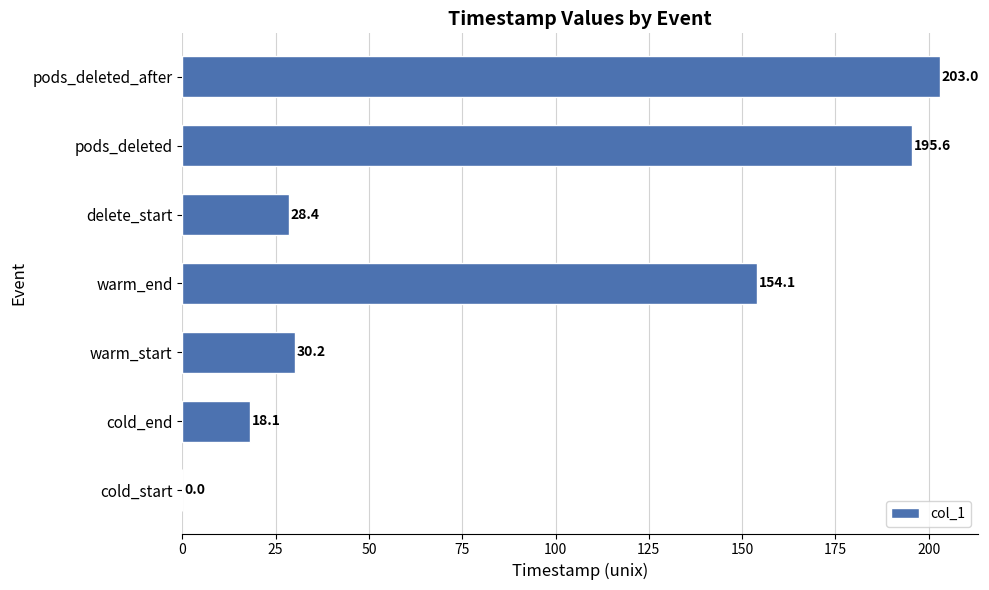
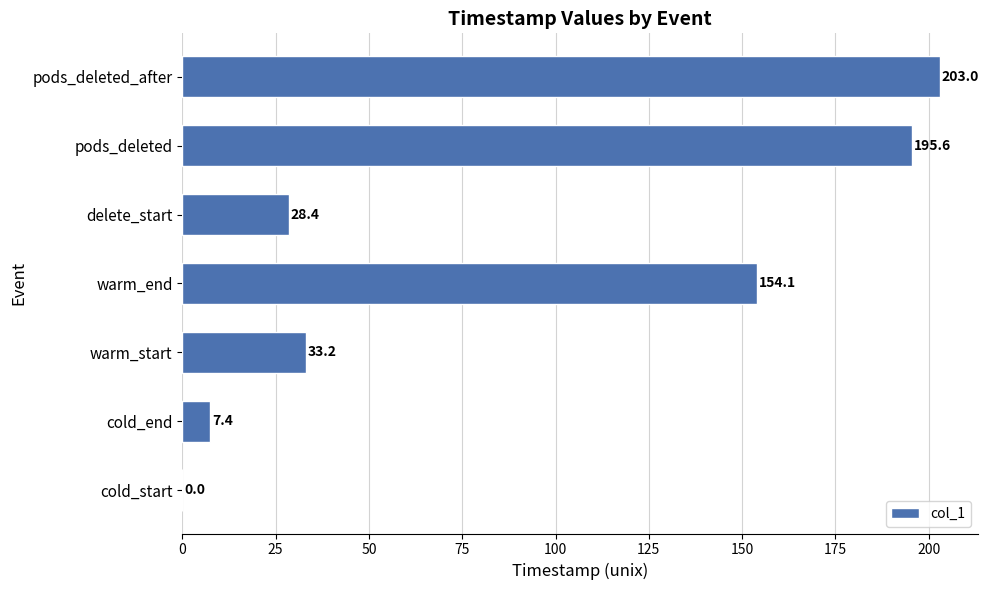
  {
    "pods_deleted_after": 203.0,
    "pods_deleted": 195.6,
    "delete_start": 28.4,
    "warm_end": 154.1,
-   "warm_start": 30.2,
-   "cold_end": 18.1,
+   "warm_start": 33.2,
+   "cold_end": 7.4,
    "cold_start": 0.0
  }
